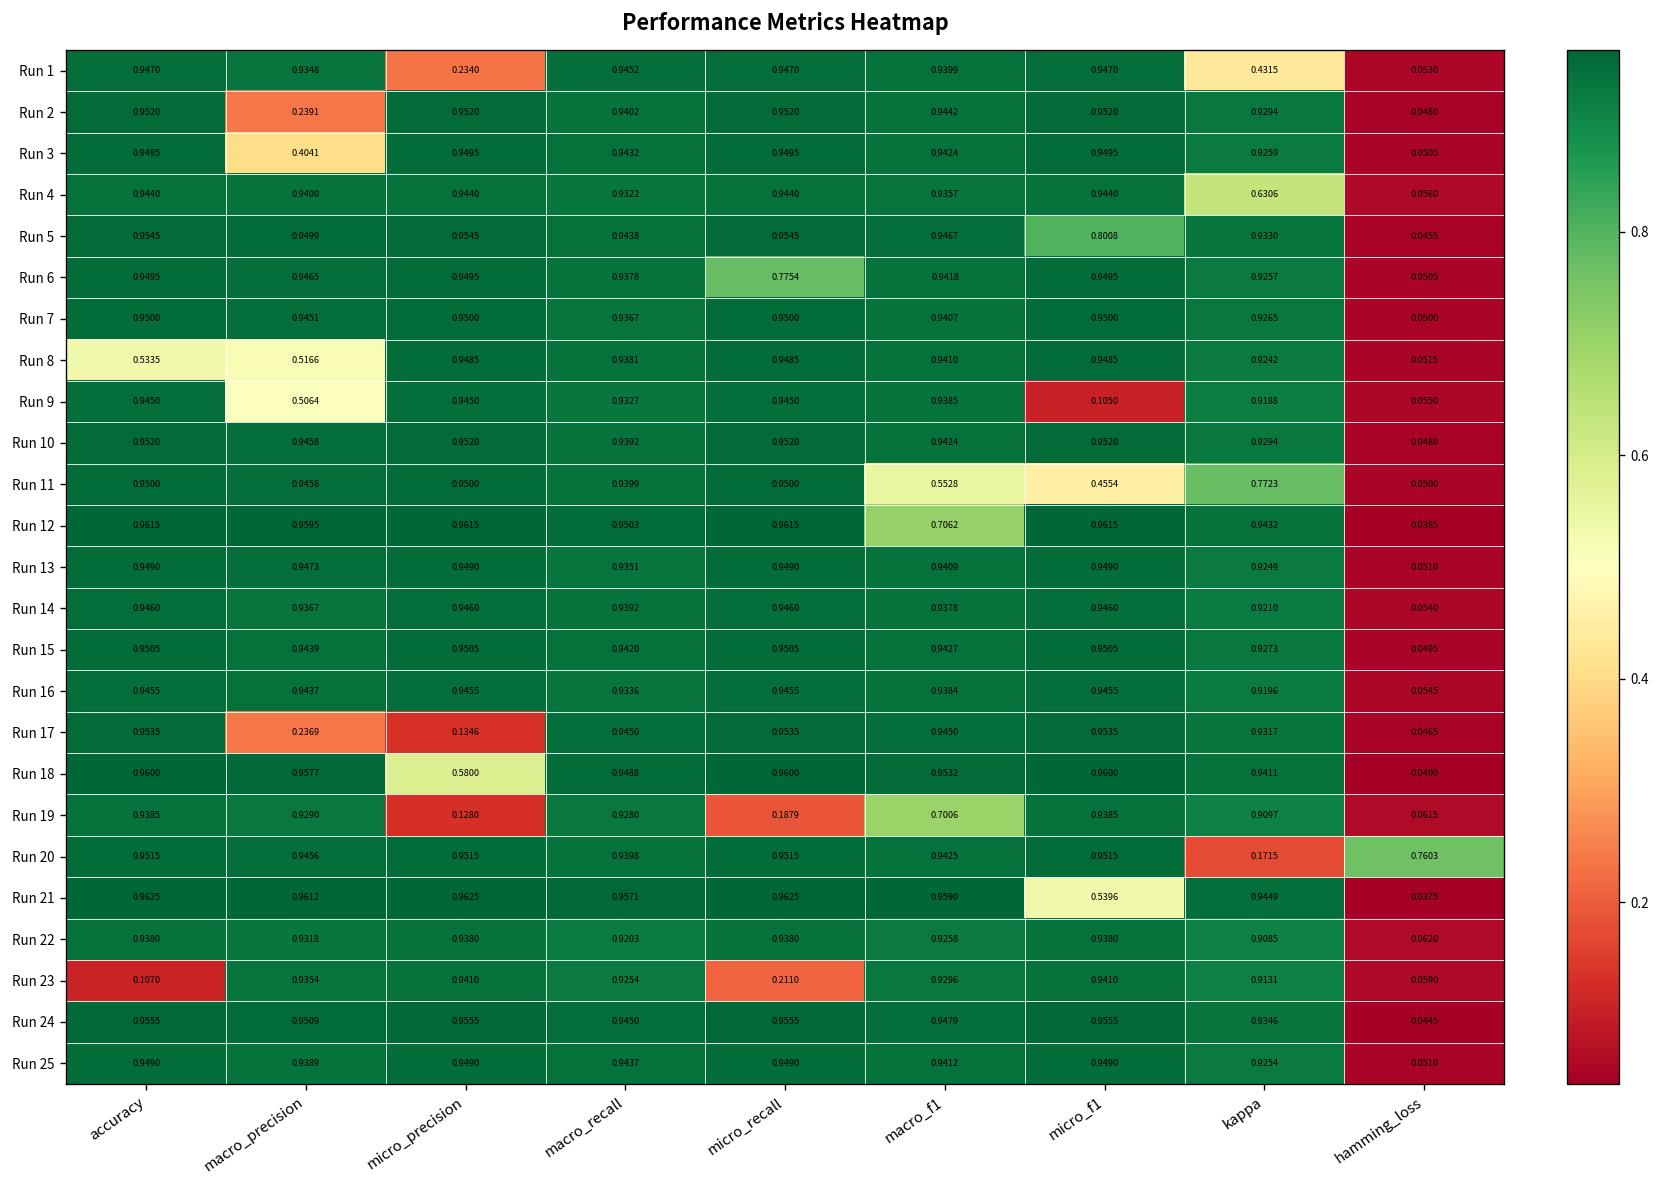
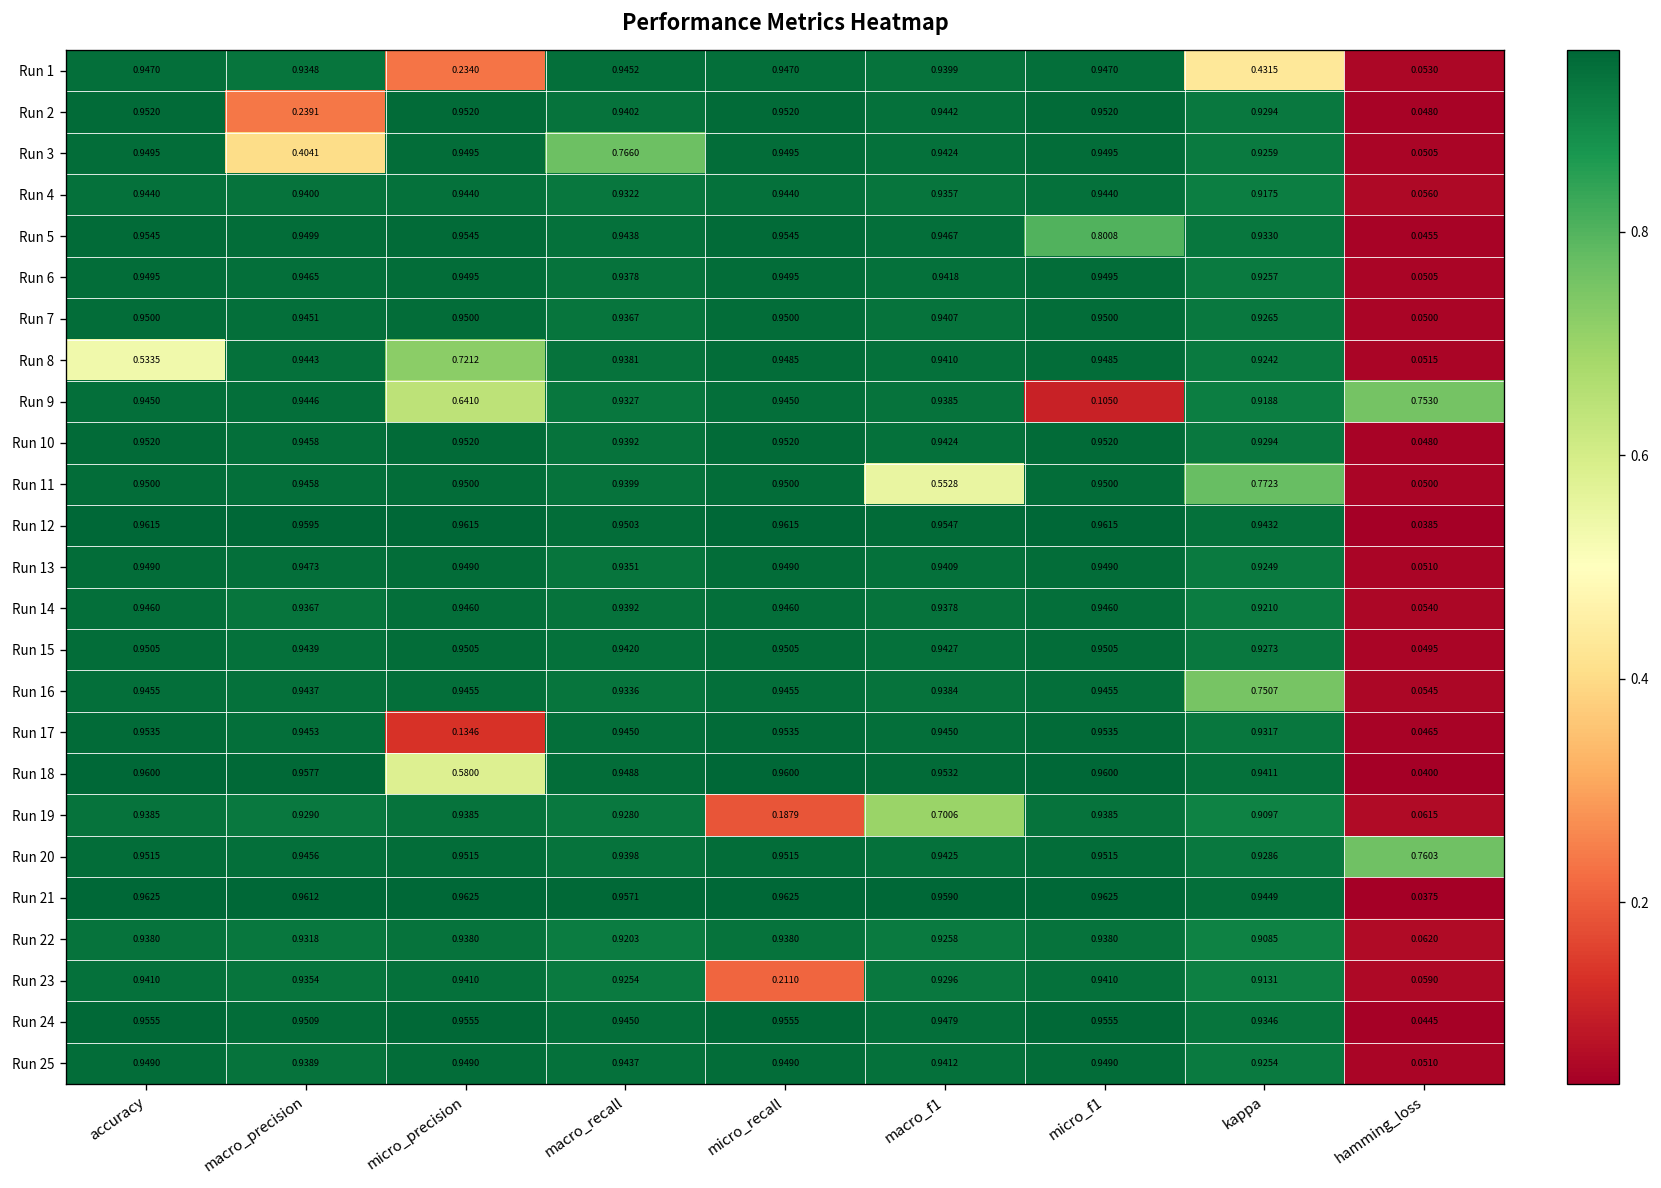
  {
    "Run 3": {
      "accuracy": 0.9495,
      "macro_precision": 0.4041,
      "micro_precision": 0.9495,
-     "macro_recall": 0.9432,
+     "macro_recall": 0.7660,
      "micro_recall": 0.9495,
      "macro_f1": 0.9424,
      "micro_f1": 0.9495,
      "kappa": 0.9259,
      "hamming_loss": 0.0505
    },
    "Run 4": {
      "accuracy": 0.9440,
      "macro_precision": 0.9400,
      "micro_precision": 0.9440,
      "macro_recall": 0.9322,
      "micro_recall": 0.9440,
      "macro_f1": 0.9357,
      "micro_f1": 0.9440,
-     "kappa": 0.6306,
+     "kappa": 0.9175,
      "hamming_loss": 0.0560
    },
    "Run 6": {
      "accuracy": 0.9495,
      "macro_precision": 0.9465,
      "micro_precision": 0.9495,
      "macro_recall": 0.9378,
-     "micro_recall": 0.7754,
+     "micro_recall": 0.9495,
      "macro_f1": 0.9418,
      "micro_f1": 0.9495,
      "kappa": 0.9257,
      "hamming_loss": 0.0505
    },
    "Run 8": {
      "accuracy": 0.5335,
-     "macro_precision": 0.5166,
-     "micro_precision": 0.9485,
+     "macro_precision": 0.9443,
+     "micro_precision": 0.7212,
      "macro_recall": 0.9381,
      "micro_recall": 0.9485,
      "macro_f1": 0.9410,
      "micro_f1": 0.9485,
      "kappa": 0.9242,
      "hamming_loss": 0.0515
    },
    "Run 9": {
      "accuracy": 0.9450,
-     "macro_precision": 0.5064,
-     "micro_precision": 0.9450,
+     "macro_precision": 0.9446,
+     "micro_precision": 0.6410,
      "macro_recall": 0.9327,
      "micro_recall": 0.9450,
      "macro_f1": 0.9385,
      "micro_f1": 0.1050,
      "kappa": 0.9188,
-     "hamming_loss": 0.0550
+     "hamming_loss": 0.7530
    },
    "Run 11": {
      "accuracy": 0.9500,
      "macro_precision": 0.9458,
      "micro_precision": 0.9500,
      "macro_recall": 0.9399,
      "micro_recall": 0.9500,
      "macro_f1": 0.5528,
-     "micro_f1": 0.4554,
+     "micro_f1": 0.9500,
      "kappa": 0.7723,
      "hamming_loss": 0.0500
    },
    "Run 12": {
      "accuracy": 0.9615,
      "macro_precision": 0.9595,
      "micro_precision": 0.9615,
      "macro_recall": 0.9503,
      "micro_recall": 0.9615,
-     "macro_f1": 0.7062,
+     "macro_f1": 0.9547,
      "micro_f1": 0.9615,
      "kappa": 0.9432,
      "hamming_loss": 0.0385
    },
    "Run 16": {
      "accuracy": 0.9455,
      "macro_precision": 0.9437,
      "micro_precision": 0.9455,
      "macro_recall": 0.9336,
      "micro_recall": 0.9455,
      "macro_f1": 0.9384,
      "micro_f1": 0.9455,
-     "kappa": 0.9196,
+     "kappa": 0.7507,
      "hamming_loss": 0.0545
    },
    "Run 17": {
      "accuracy": 0.9535,
-     "macro_precision": 0.2369,
+     "macro_precision": 0.9453,
      "micro_precision": 0.1346,
      "macro_recall": 0.9450,
      "micro_recall": 0.9535,
      "macro_f1": 0.9450,
      "micro_f1": 0.9535,
      "kappa": 0.9317,
      "hamming_loss": 0.0465
    },
    "Run 19": {
      "accuracy": 0.9385,
      "macro_precision": 0.9290,
-     "micro_precision": 0.1280,
+     "micro_precision": 0.9385,
      "macro_recall": 0.9280,
      "micro_recall": 0.1879,
      "macro_f1": 0.7006,
      "micro_f1": 0.9385,
      "kappa": 0.9097,
      "hamming_loss": 0.0615
    },
    "Run 20": {
      "accuracy": 0.9515,
      "macro_precision": 0.9456,
      "micro_precision": 0.9515,
      "macro_recall": 0.9398,
      "micro_recall": 0.9515,
      "macro_f1": 0.9425,
      "micro_f1": 0.9515,
-     "kappa": 0.1715,
+     "kappa": 0.9286,
      "hamming_loss": 0.7603
    },
    "Run 21": {
      "accuracy": 0.9625,
      "macro_precision": 0.9612,
      "micro_precision": 0.9625,
      "macro_recall": 0.9571,
      "micro_recall": 0.9625,
      "macro_f1": 0.9590,
-     "micro_f1": 0.5396,
+     "micro_f1": 0.9625,
      "kappa": 0.9449,
      "hamming_loss": 0.0375
    },
    "Run 23": {
-     "accuracy": 0.1070,
+     "accuracy": 0.9410,
      "macro_precision": 0.9354,
      "micro_precision": 0.9410,
      "macro_recall": 0.9254,
      "micro_recall": 0.2110,
      "macro_f1": 0.9296,
      "micro_f1": 0.9410,
      "kappa": 0.9131,
      "hamming_loss": 0.0590
    }
  }
